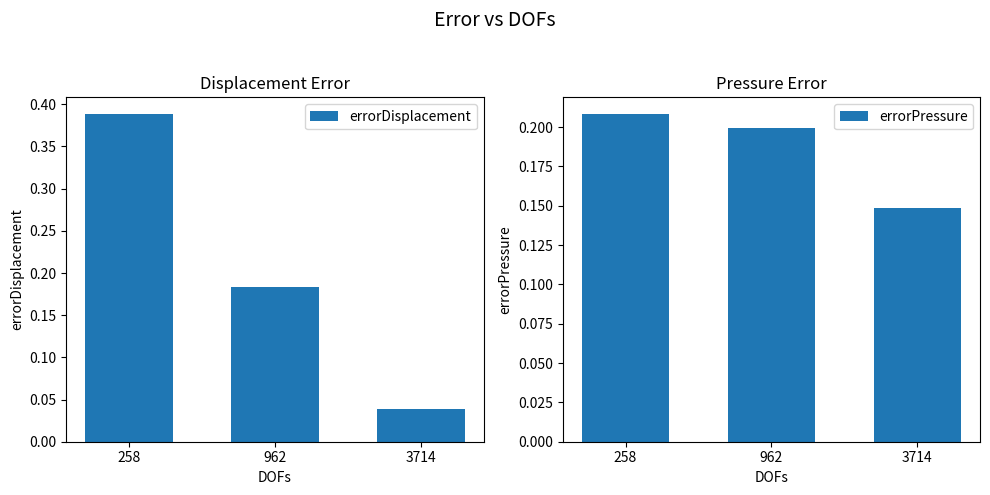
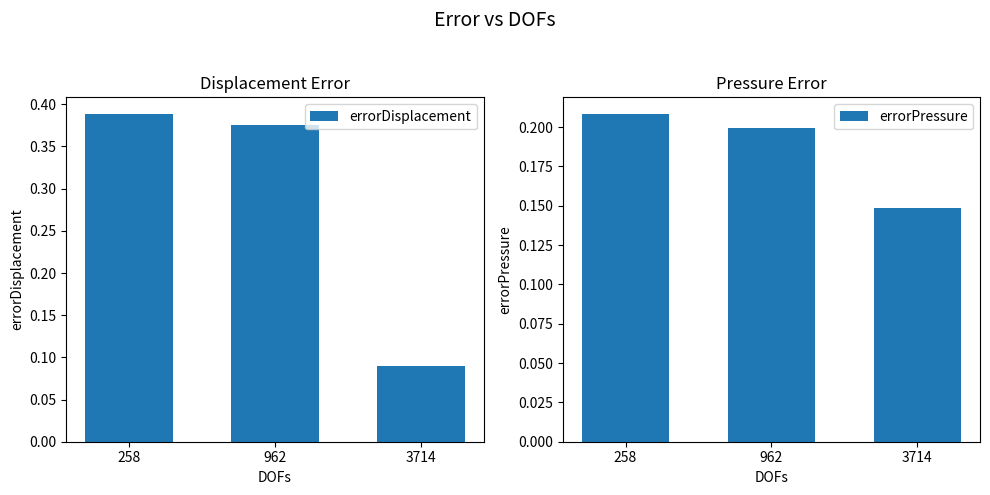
  {
    "Displacement Error": {
      "258": 0.39,
-     "962": 0.18,
-     "3714": 0.04
+     "962": 0.37,
+     "3714": 0.09
    },
    "Pressure Error": {
      "258": 0.209,
      "962": 0.199,
      "3714": 0.149
    }
  }
